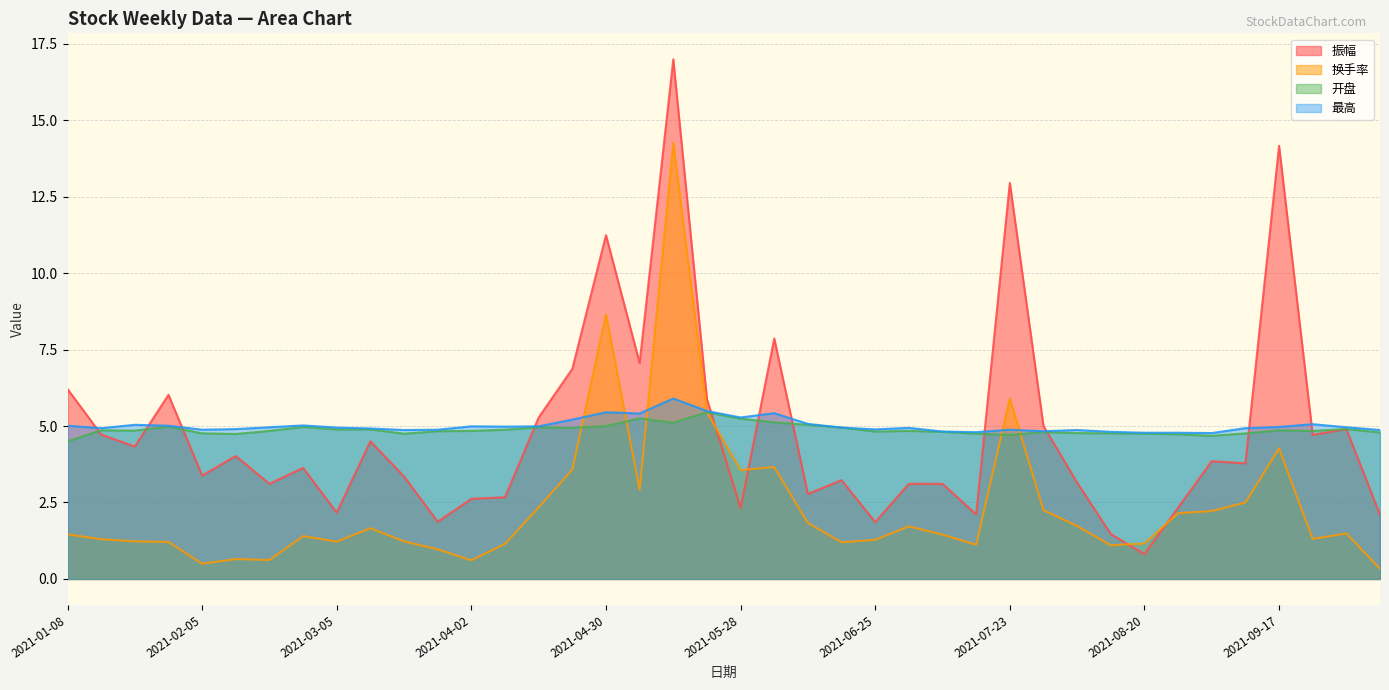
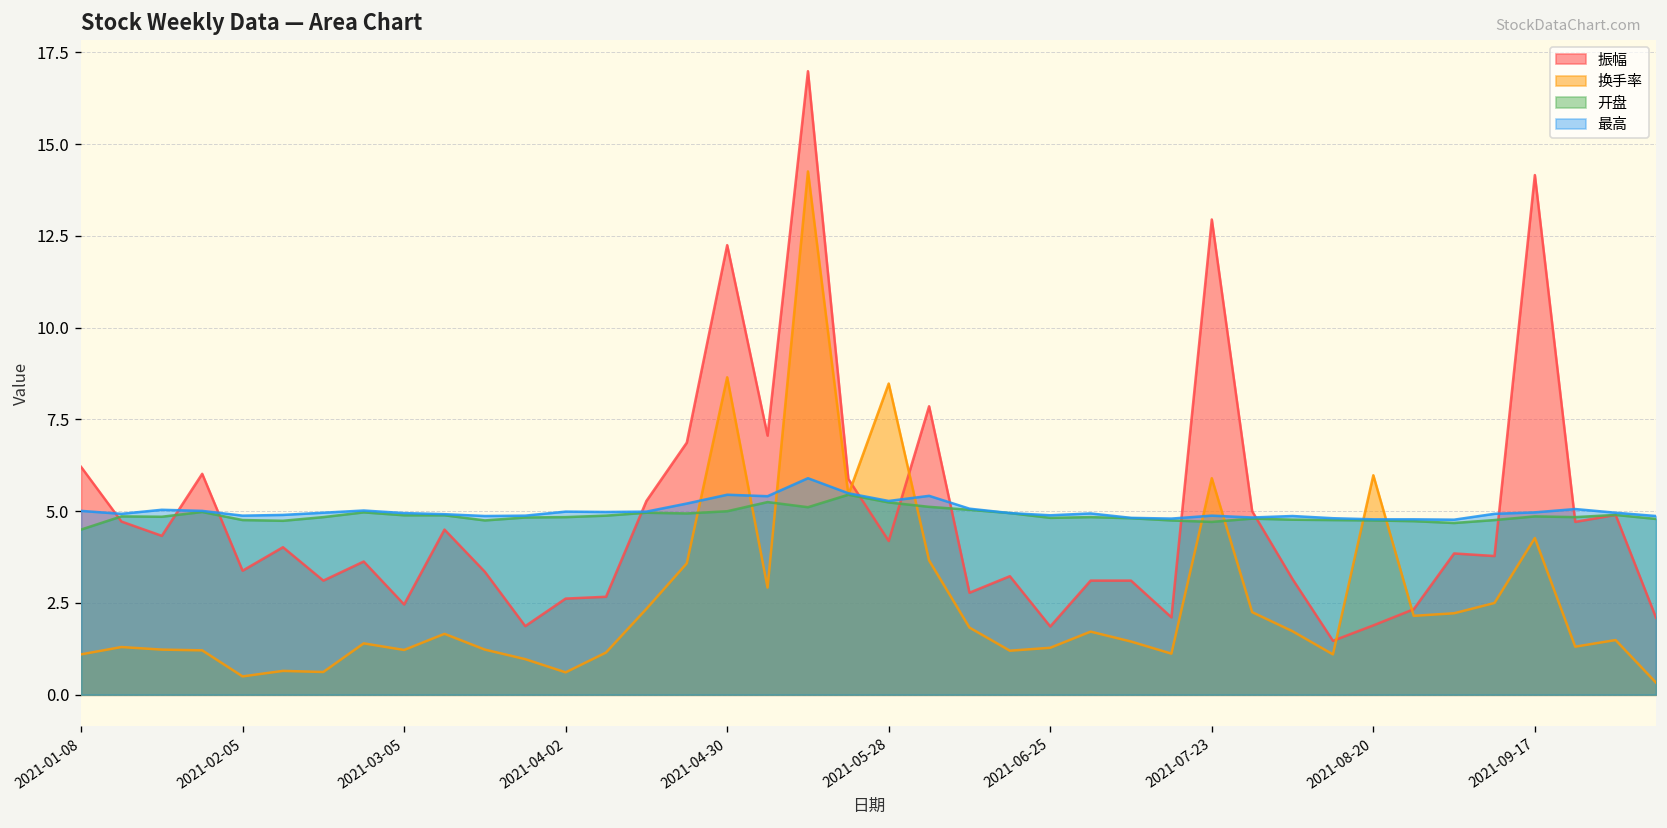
  {
    "振幅": {
      "2021-01-08": 6.2,
      "2021-02-05": 3.4,
-     "2021-03-05": 2.2,
+     "2021-03-05": 2.5,
      "2021-04-02": 2.6,
-     "2021-04-30": 11.2,
-     "2021-05-28": 2.3,
+     "2021-04-30": 12.3,
+     "2021-05-28": 4.2,
      "2021-06-25": 1.9,
      "2021-07-23": 13.0,
-     "2021-08-20": 0.8,
+     "2021-08-20": 1.9,
      "2021-09-17": 14.2
    },
    "换手率": {
-     "2021-01-08": 1.5,
+     "2021-01-08": 1.1,
      "2021-02-05": 0.5,
      "2021-03-05": 1.2,
      "2021-04-02": 0.6,
      "2021-04-30": 8.7,
-     "2021-05-28": 3.6,
+     "2021-05-28": 8.5,
      "2021-06-25": 1.3,
      "2021-07-23": 5.9,
-     "2021-08-20": 1.2,
+     "2021-08-20": 6.0,
      "2021-09-17": 4.3
    },
    "开盘": {
      "2021-01-08": 4.5,
      "2021-02-05": 4.8,
      "2021-04-02": 4.8,
      "2021-04-30": 5.0,
      "2021-07-23": 4.7,
      "2021-09-17": 4.9
    },
    "最高": {
      "2021-01-08": 5.0,
      "2021-02-05": 4.9,
      "2021-04-02": 5.0,
      "2021-04-30": 5.5,
      "2021-07-23": 4.9,
      "2021-09-17": 5.0
    }
  }
